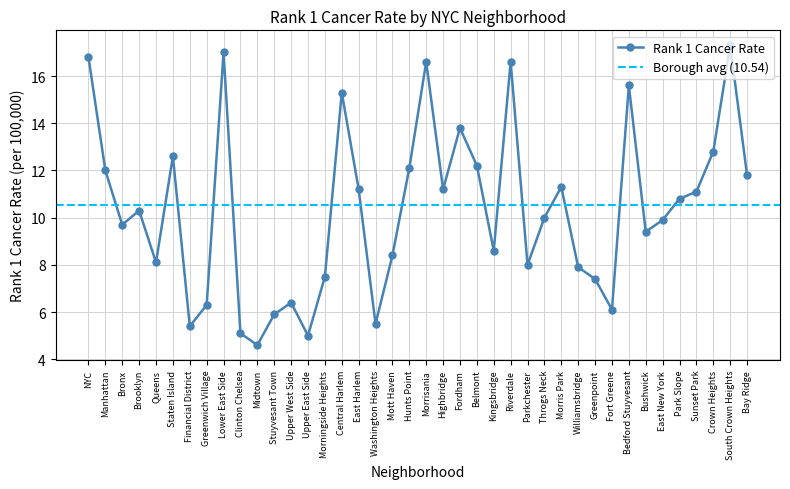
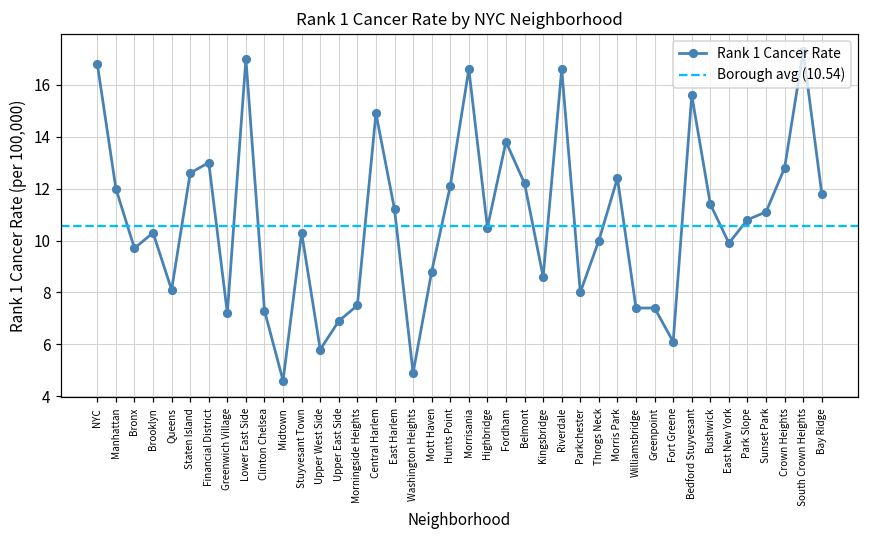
  {
    "NYC": 16.8,
    "Manhattan": 12.0,
    "Bronx": 9.7,
    "Brooklyn": 10.3,
    "Queens": 8.1,
    "Staten Island": 12.6,
-   "Financial District": 5.4,
-   "Greenwich Village": 6.3,
+   "Financial District": 13.0,
+   "Greenwich Village": 7.2,
    "Lower East Side": 17.0,
-   "Clinton Chelsea": 5.1,
+   "Clinton Chelsea": 7.3,
    "Midtown": 4.6,
-   "Stuyvesant Town": 5.9,
-   "Upper West Side": 6.4,
-   "Upper East Side": 5.0,
+   "Stuyvesant Town": 10.3,
+   "Upper West Side": 5.8,
+   "Upper East Side": 6.9,
    "Morningside Heights": 7.5,
-   "Central Harlem": 15.3,
+   "Central Harlem": 14.9,
    "East Harlem": 11.2,
-   "Washington Heights": 5.5,
-   "Mott Haven": 8.4,
+   "Washington Heights": 4.9,
+   "Mott Haven": 8.8,
    "Hunts Point": 12.1,
    "Morrisania": 16.6,
-   "Highbridge": 11.2,
+   "Highbridge": 10.5,
    "Fordham": 13.8,
    "Belmont": 12.2,
    "Kingsbridge": 8.6,
    "Riverdale": 16.6,
    "Parkchester": 8.0,
    "Throgs Neck": 10.0,
-   "Morris Park": 11.3,
-   "Williamsbridge": 7.9,
+   "Morris Park": 12.4,
+   "Williamsbridge": 7.4,
    "Greenpoint": 7.4,
    "Fort Greene": 6.1,
    "Bedford Stuyvesant": 15.6,
-   "Bushwick": 9.4,
+   "Bushwick": 11.4,
    "East New York": 9.9,
    "Park Slope": 10.8,
    "Sunset Park": 11.1,
    "Crown Heights": 12.8,
    "Bay Ridge": 11.8
  }
